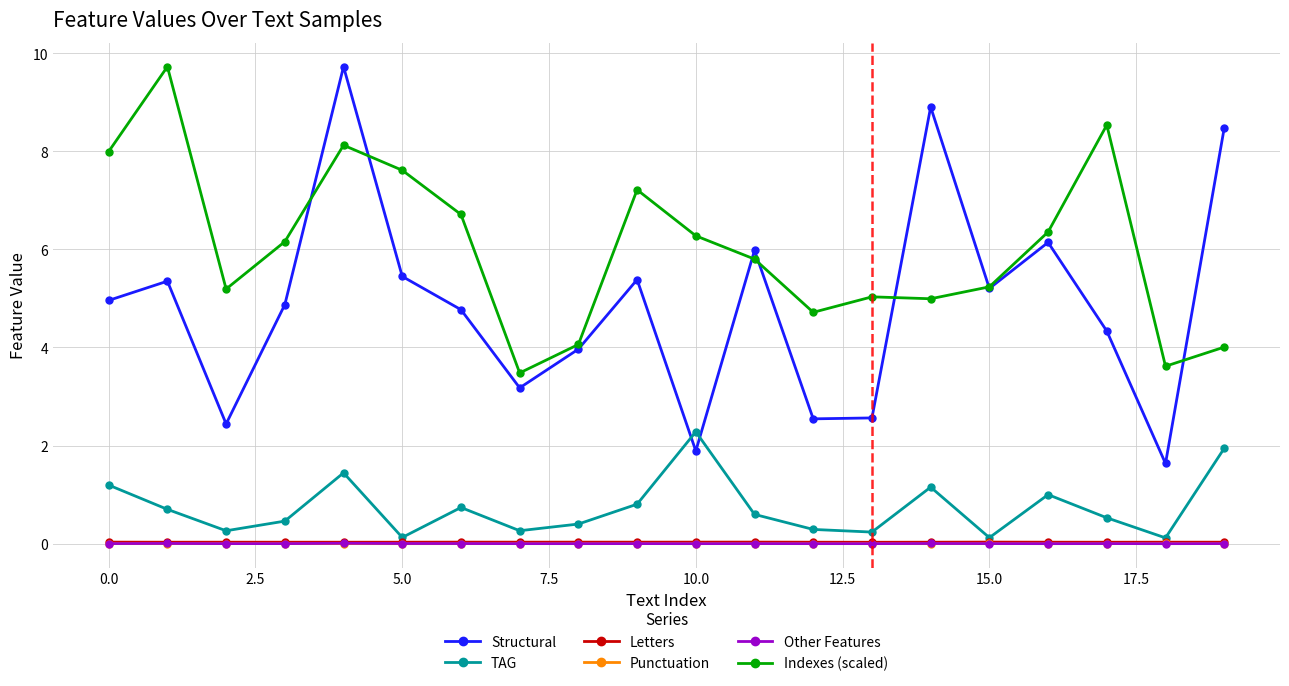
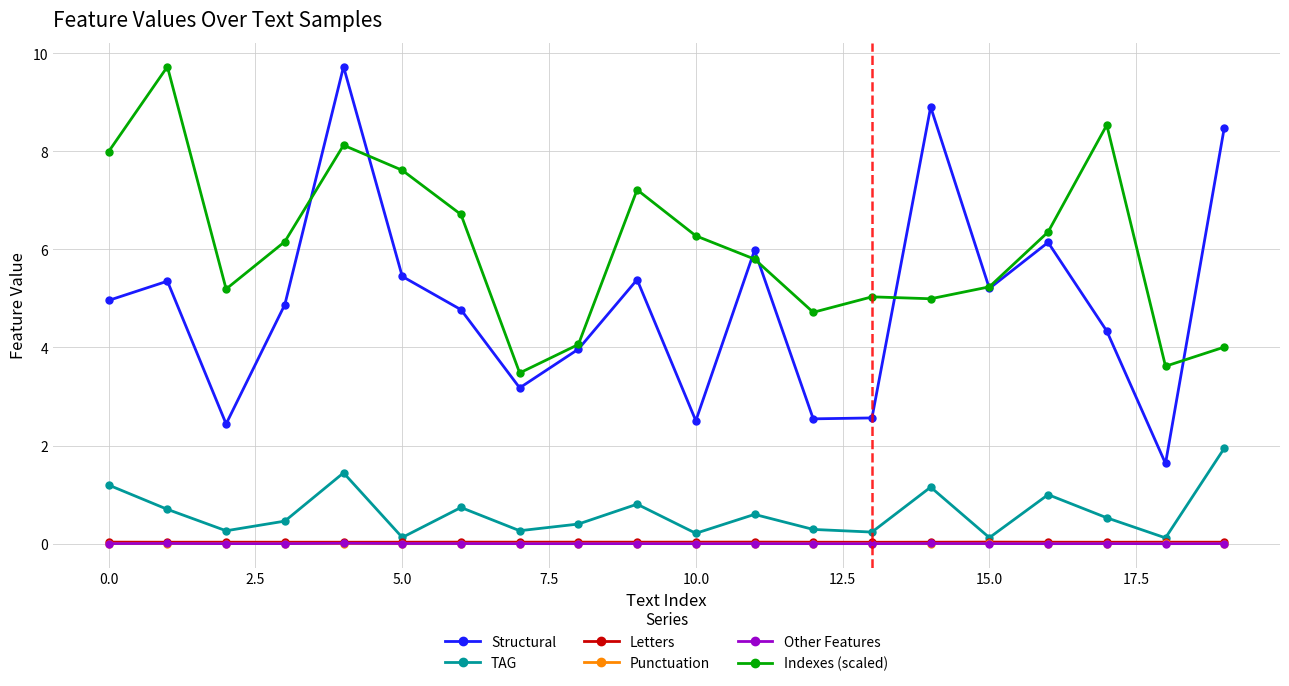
  {
    "Structural": {
      "0.0": 5.0,
      "5.0": 5.4,
-     "10.0": 1.9
+     "10.0": 2.5
    },
    "TAG": {
      "0.0": 1.2,
      "5.0": 0.1,
-     "10.0": 2.3,
+     "10.0": 0.2,
      "15.0": 0.1
    },
    "Indexes (scaled)": {
      "0.0": 8.0,
      "5.0": 7.6,
      "10.0": 6.3
    }
  }
